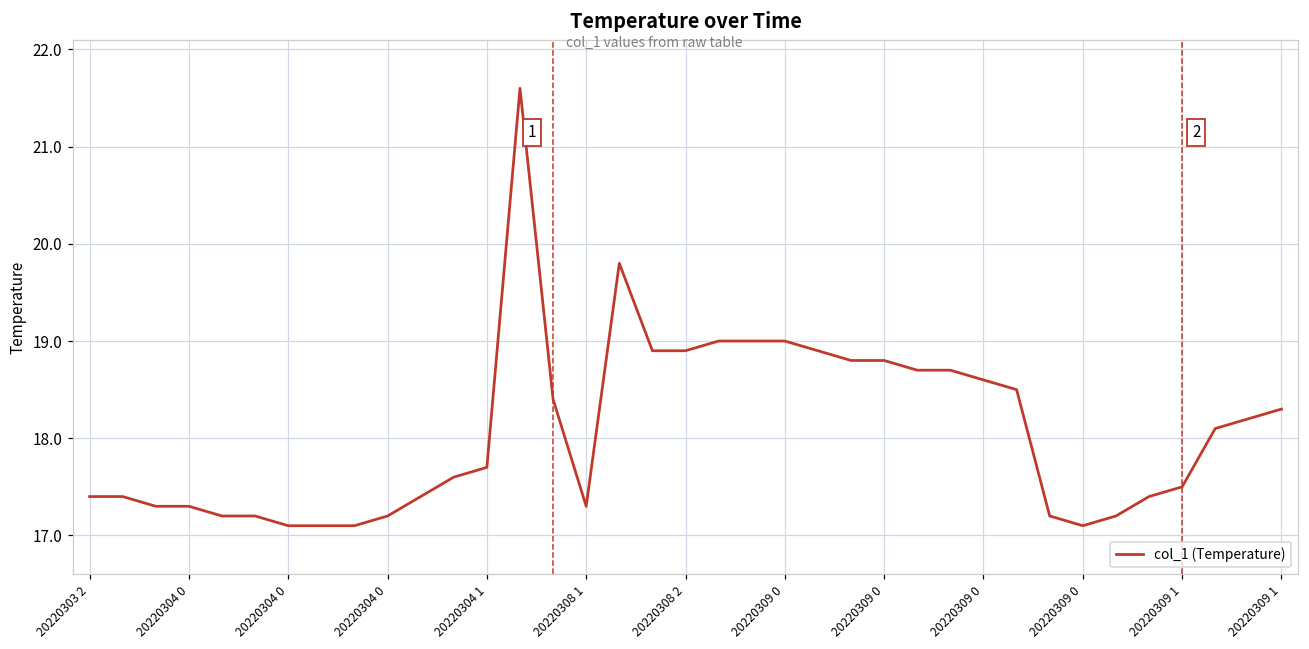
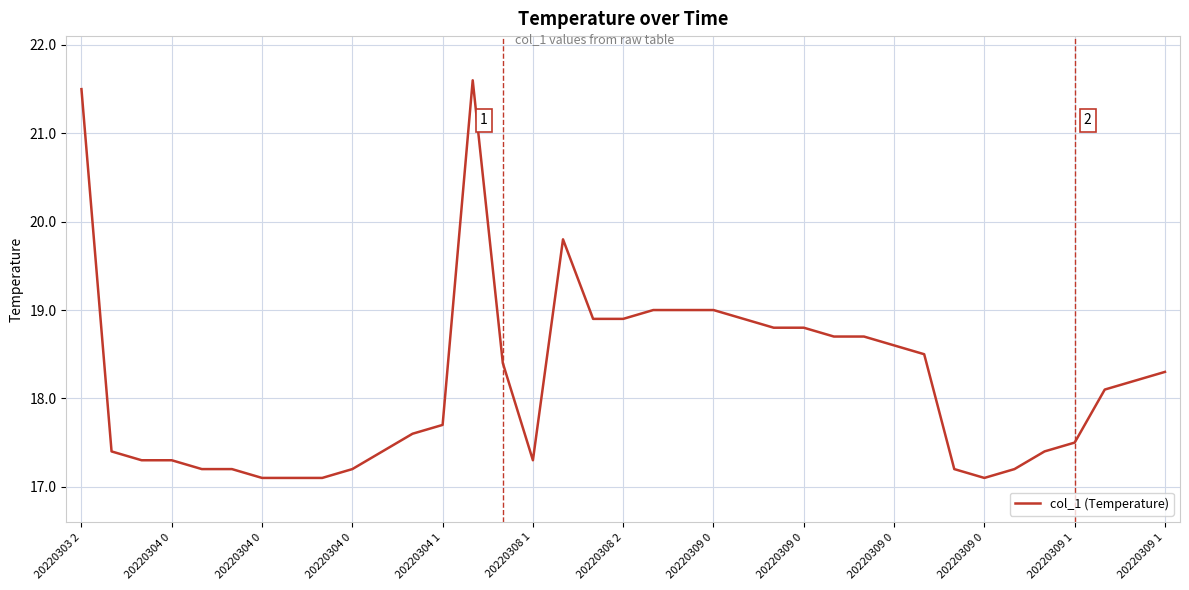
  {
-   "20220303 2": 17.4,
+   "20220303 2": 21.5,
    "20220304 1": 17.7,
    "20220308 1": 17.3,
    "20220308 2": 18.9
  }
